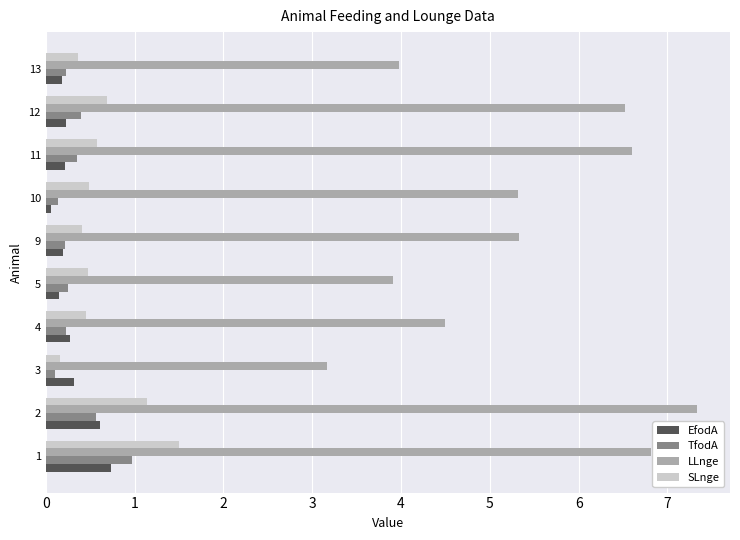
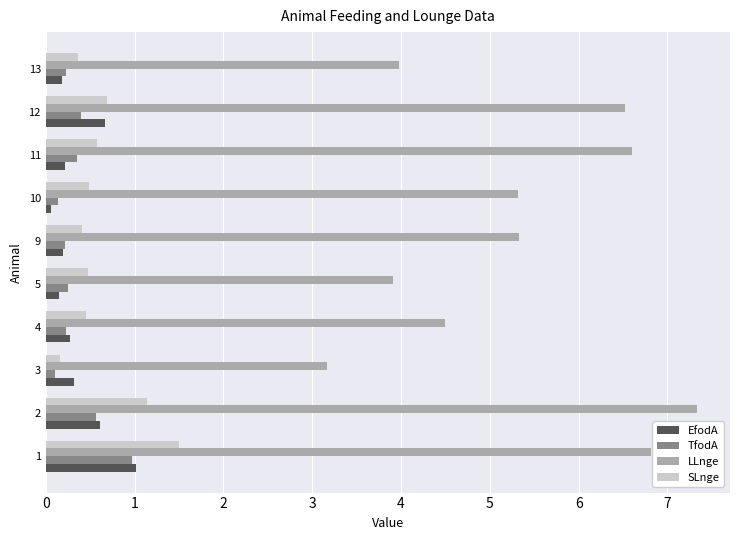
  {
    "EfodA": {
      "13": 0.2,
-     "12": 0.2,
+     "12": 0.7,
      "11": 0.2,
      "10": 0.1,
      "9": 0.2,
      "5": 0.2,
      "4": 0.3,
      "3": 0.3,
      "2": 0.6,
-     "1": 0.7
+     "1": 1.0
    }
  }
